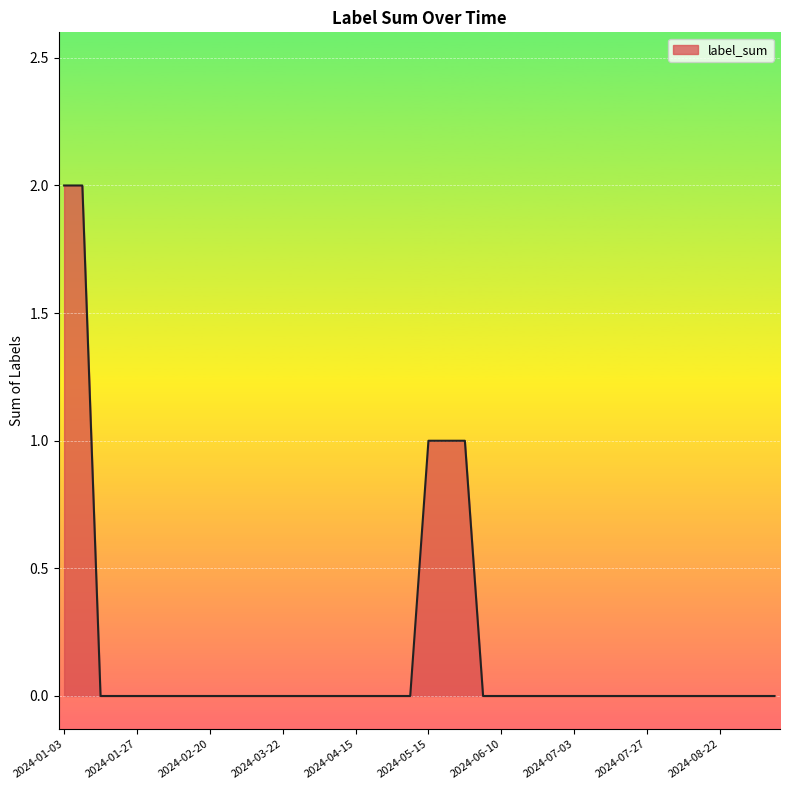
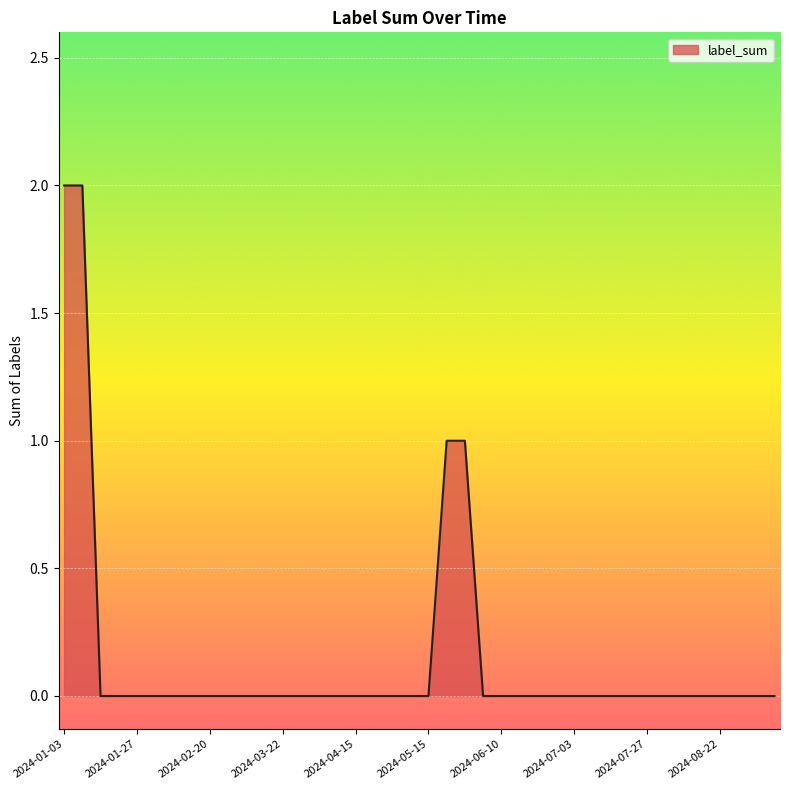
  {
    "2024-01-03": 2,
    "2024-01-27": 0,
    "2024-02-20": 0,
    "2024-03-22": 0,
    "2024-04-15": 0,
-   "2024-05-15": 1,
+   "2024-05-15": 0,
    "2024-06-10": 0,
    "2024-07-03": 0,
    "2024-07-27": 0,
    "2024-08-22": 0
  }
